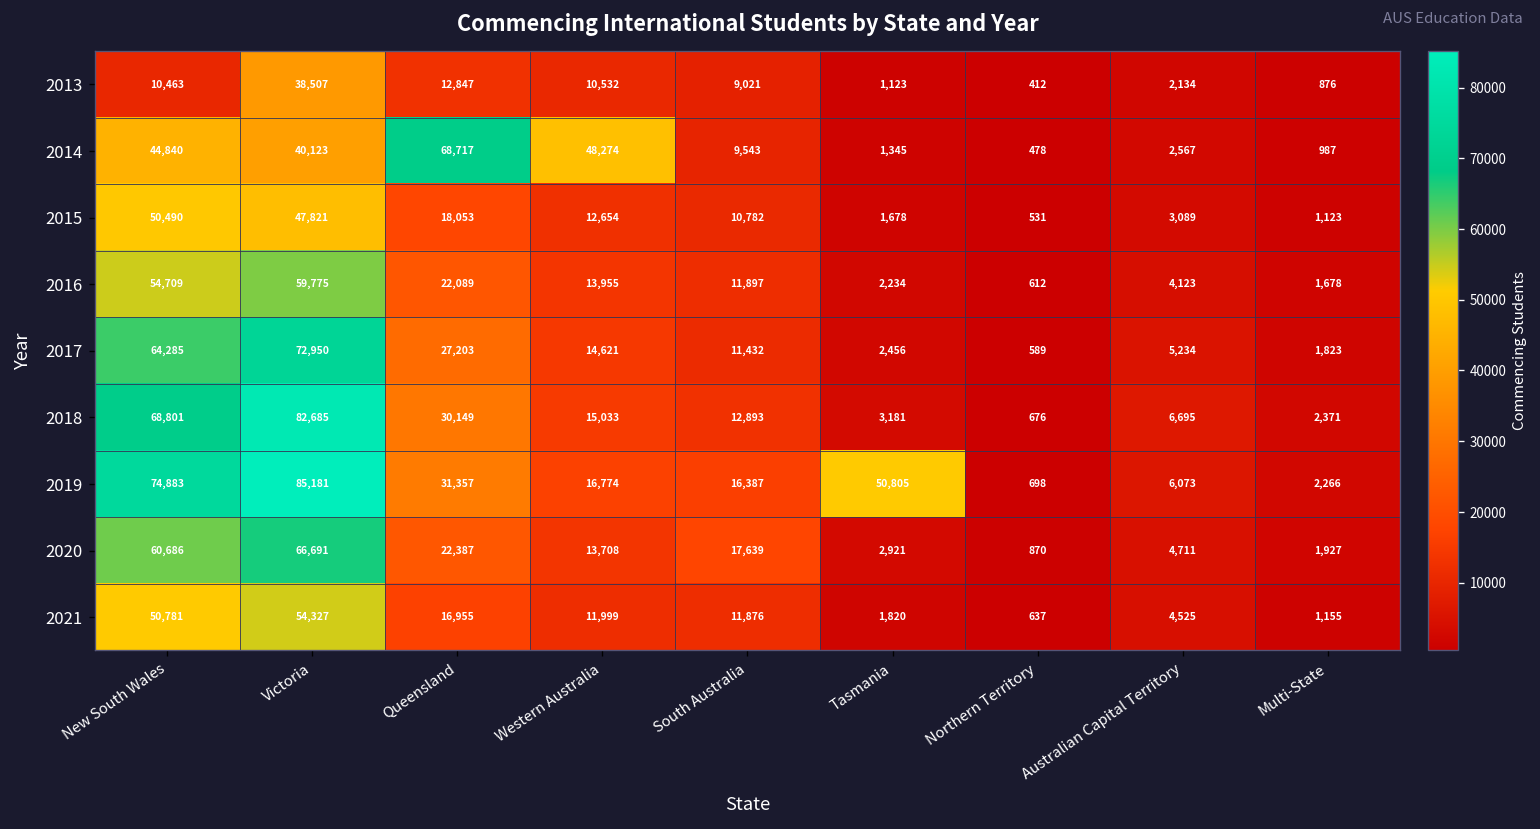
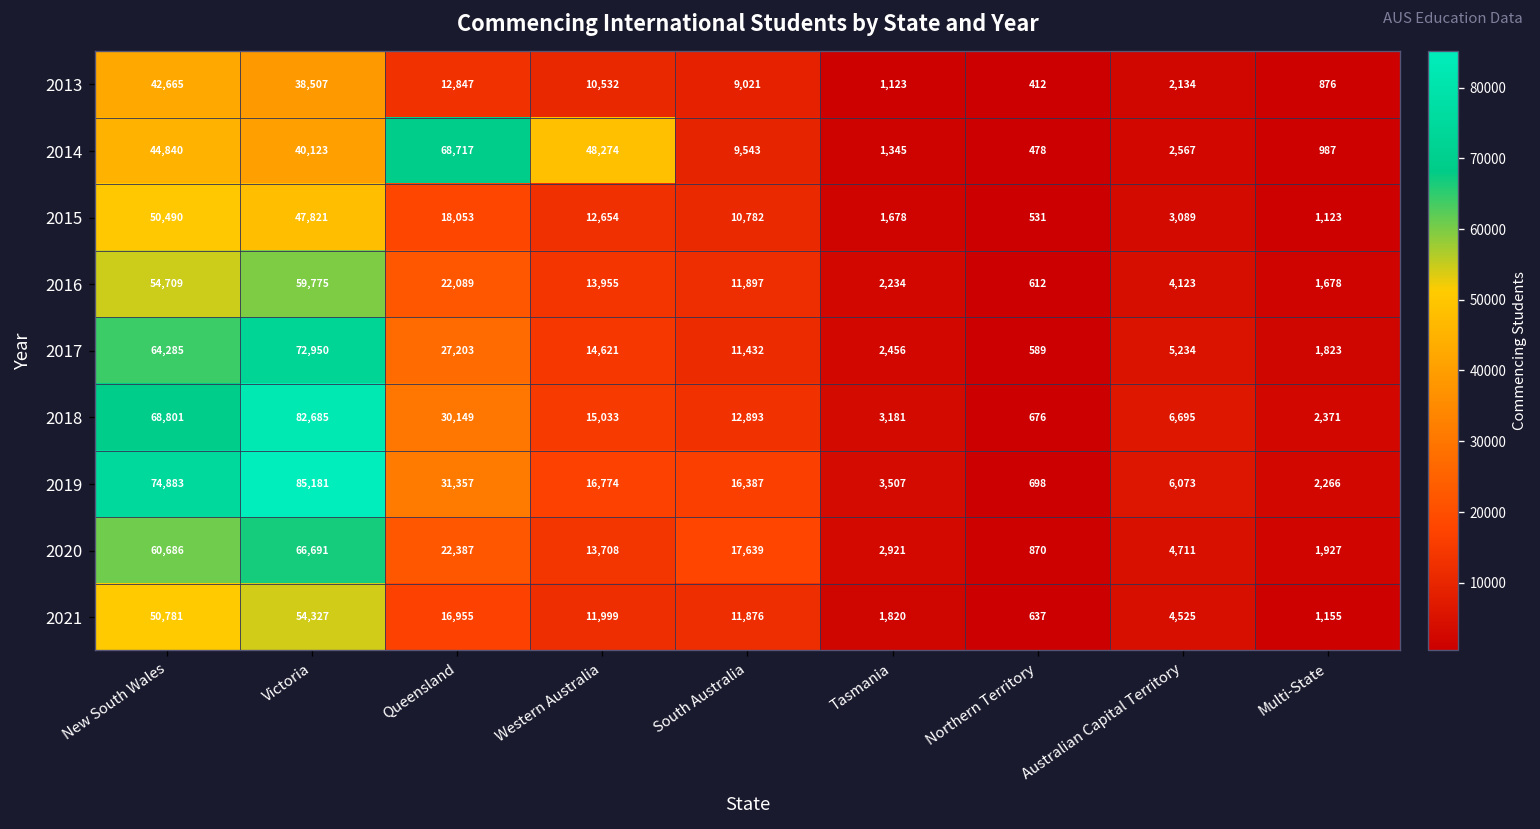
  {
    "2013": {
-     "New South Wales": "10,463",
+     "New South Wales": "42,665",
      "Victoria": "38,507",
      "Queensland": "12,847",
      "Western Australia": "10,532",
      "South Australia": "9,021",
      "Tasmania": "1,123",
      "Northern Territory": "412",
      "Australian Capital Territory": "2,134",
      "Multi-State": "876"
    },
    "2014": {
      "New South Wales": "44,840",
      "Victoria": "40,123",
      "Queensland": "68,717",
      "Western Australia": "48,274",
      "South Australia": "9,543",
      "Tasmania": "1,345",
      "Northern Territory": "478",
      "Australian Capital Territory": "2,567",
      "Multi-State": "987"
    },
    "2015": {
      "New South Wales": "50,490",
      "Victoria": "47,821",
      "Queensland": "18,053",
      "Western Australia": "12,654",
      "South Australia": "10,782",
      "Tasmania": "1,678",
      "Northern Territory": "531",
      "Australian Capital Territory": "3,089",
      "Multi-State": "1,123"
    },
    "2016": {
      "New South Wales": "54,709",
      "Victoria": "59,775",
      "Queensland": "22,089",
      "Western Australia": "13,955",
      "South Australia": "11,897",
      "Tasmania": "2,234",
      "Northern Territory": "612",
      "Australian Capital Territory": "4,123",
      "Multi-State": "1,678"
    },
    "2017": {
      "New South Wales": "64,285",
      "Victoria": "72,950",
      "Queensland": "27,203",
      "Western Australia": "14,621",
      "South Australia": "11,432",
      "Tasmania": "2,456",
      "Northern Territory": "589",
      "Australian Capital Territory": "5,234",
      "Multi-State": "1,823"
    },
    "2018": {
      "New South Wales": "68,801",
      "Victoria": "82,685",
      "Queensland": "30,149",
      "Western Australia": "15,033",
      "South Australia": "12,893",
      "Tasmania": "3,181",
      "Northern Territory": "676",
      "Australian Capital Territory": "6,695",
      "Multi-State": "2,371"
    },
    "2019": {
      "New South Wales": "74,883",
      "Victoria": "85,181",
      "Queensland": "31,357",
      "Western Australia": "16,774",
      "South Australia": "16,387",
-     "Tasmania": "50,805",
+     "Tasmania": "3,507",
      "Northern Territory": "698",
      "Australian Capital Territory": "6,073",
      "Multi-State": "2,266"
    },
    "2020": {
      "New South Wales": "60,686",
      "Victoria": "66,691",
      "Queensland": "22,387",
      "Western Australia": "13,708",
      "South Australia": "17,639",
      "Tasmania": "2,921",
      "Northern Territory": "870",
      "Australian Capital Territory": "4,711",
      "Multi-State": "1,927"
    },
    "2021": {
      "New South Wales": "50,781",
      "Victoria": "54,327",
      "Queensland": "16,955",
      "Western Australia": "11,999",
      "South Australia": "11,876",
      "Tasmania": "1,820",
      "Northern Territory": "637",
      "Australian Capital Territory": "4,525",
      "Multi-State": "1,155"
    }
  }
